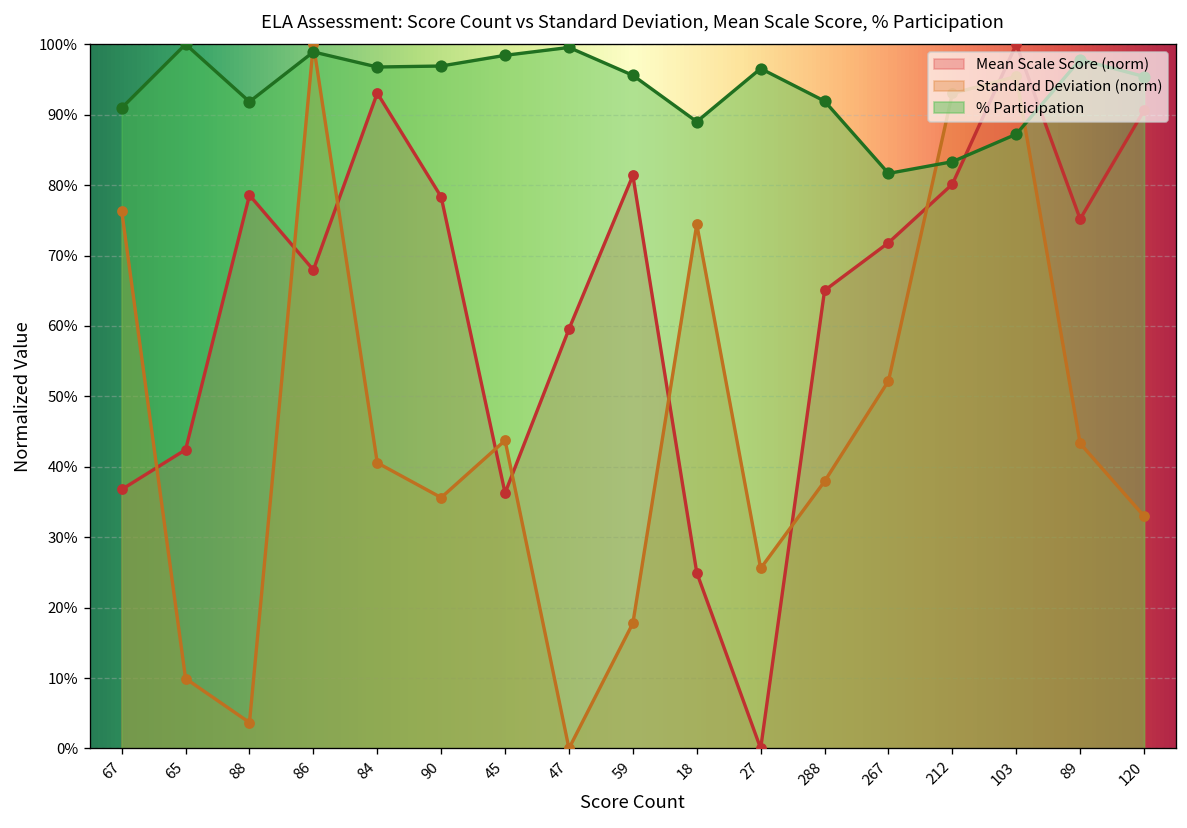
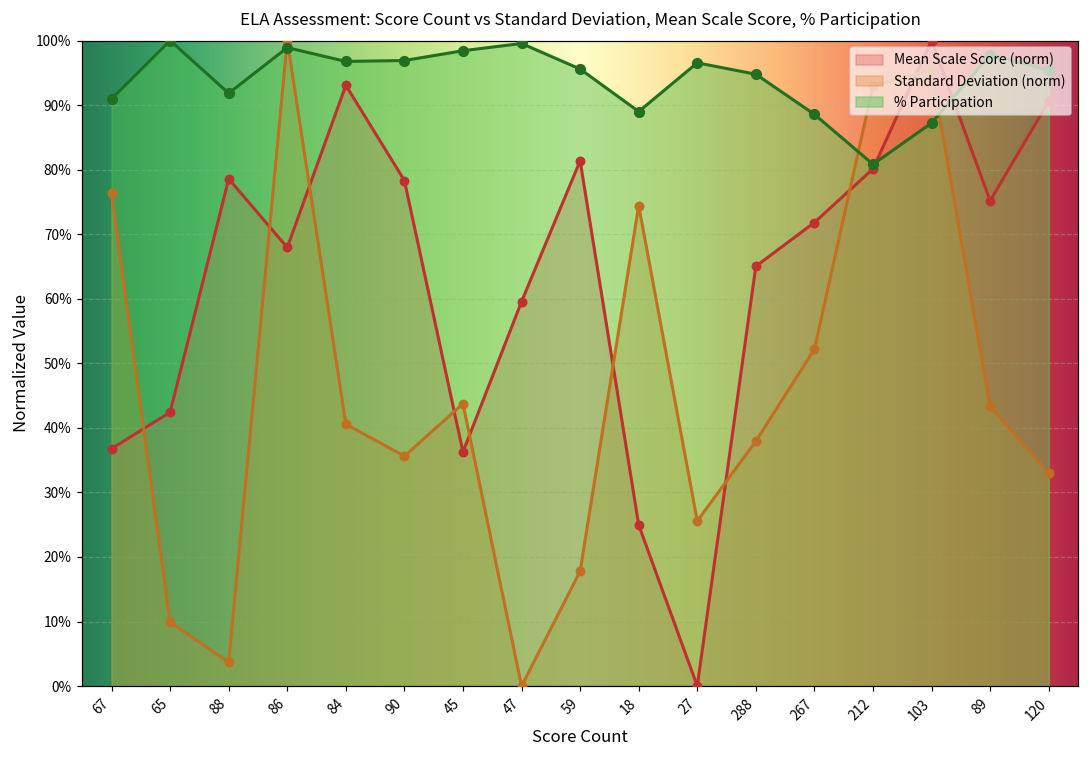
  {
    "% Participation": {
      "67": "91%",
      "65": "100%",
      "88": "92%",
      "86": "99%",
      "84": "97%",
      "90": "97%",
      "45": "98%",
      "47": "100%",
      "59": "96%",
      "18": "89%",
      "27": "97%",
-     "288": "92%",
-     "267": "82%",
-     "212": "83%",
+     "288": "95%",
+     "267": "89%",
+     "212": "81%",
      "103": "87%"
    }
  }
